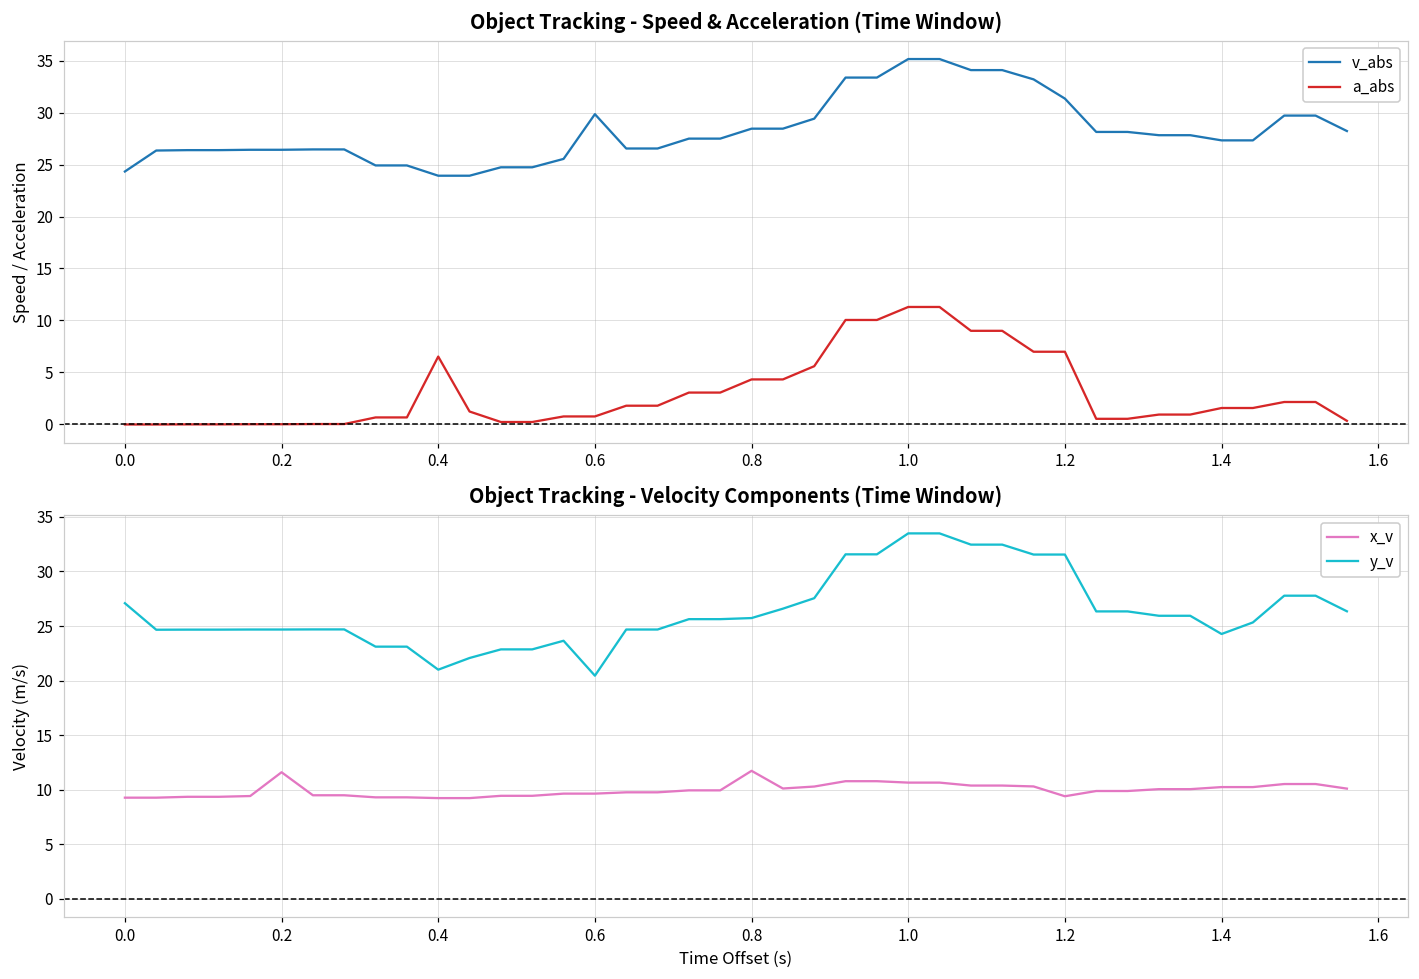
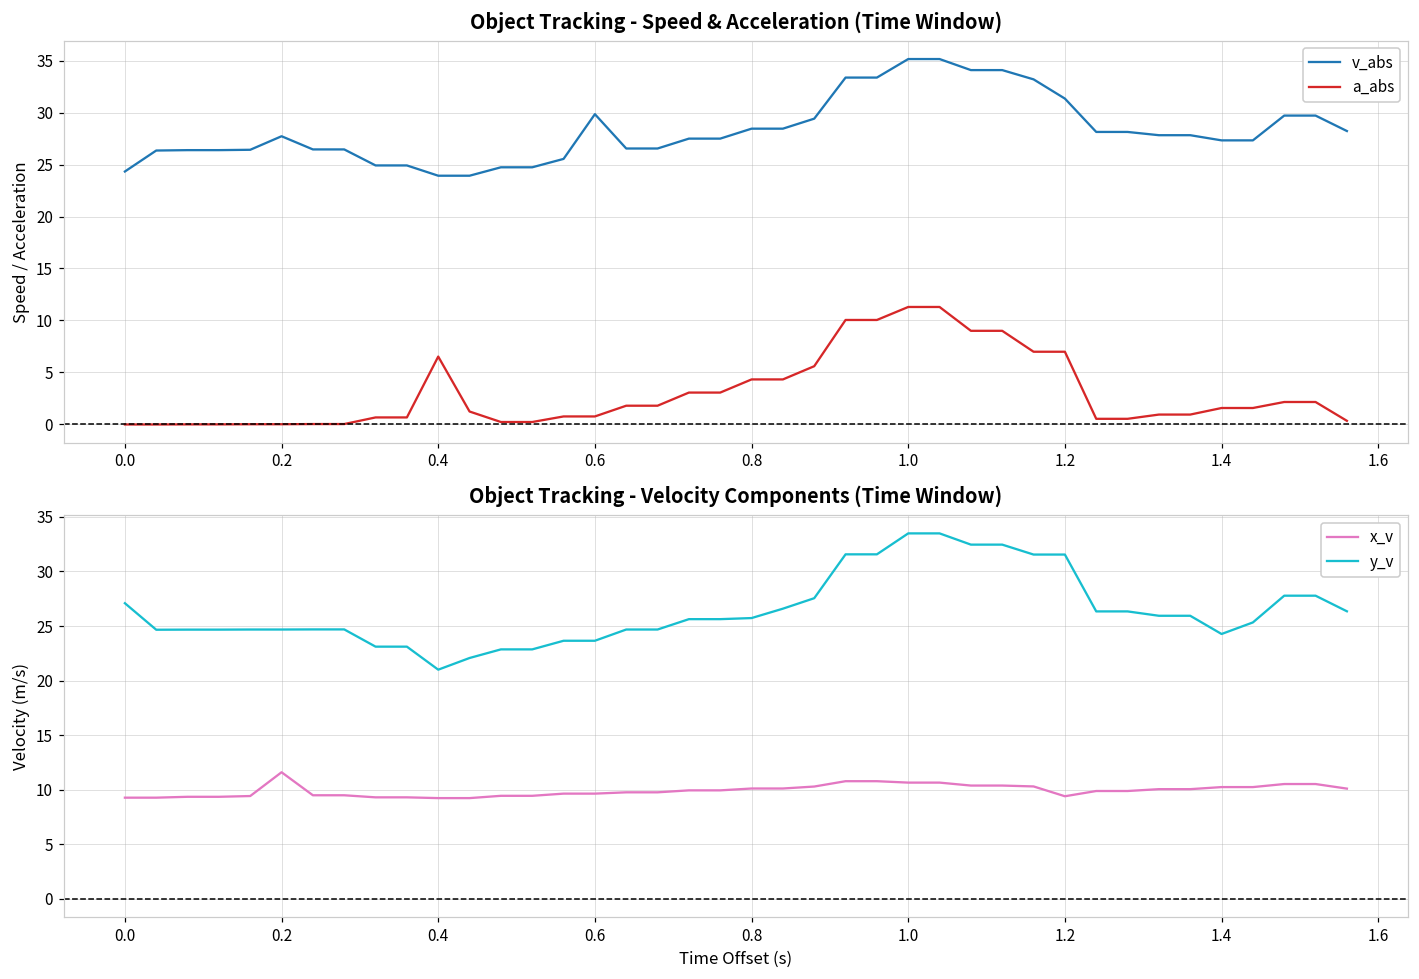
  {
    "Object Tracking - Speed & Acceleration (Time Window)": {
      "v_abs": {
        "0.0": 24,
-       "0.2": 26,
+       "0.2": 28,
        "0.4": 24,
        "0.6": 30,
        "0.8": 28,
        "1.0": 35,
        "1.2": 31,
        "1.4": 27
      },
      "a_abs": {
        "0.0": 0,
        "0.2": 0,
        "0.4": 7,
        "0.6": 1,
        "0.8": 4,
        "1.0": 11,
        "1.2": 7,
        "1.4": 2
      }
    },
    "Object Tracking - Velocity Components (Time Window)": {
      "x_v": {
        "0.0": 9,
        "0.2": 12,
        "0.4": 9,
        "0.6": 10,
-       "0.8": 12,
+       "0.8": 10,
        "1.0": 11,
        "1.2": 9,
        "1.4": 10
      },
      "y_v": {
        "0.0": 27,
        "0.2": 25,
        "0.4": 21,
-       "0.6": 20,
+       "0.6": 24,
        "0.8": 26,
        "1.0": 33,
        "1.2": 32,
        "1.4": 24
      }
    }
  }
